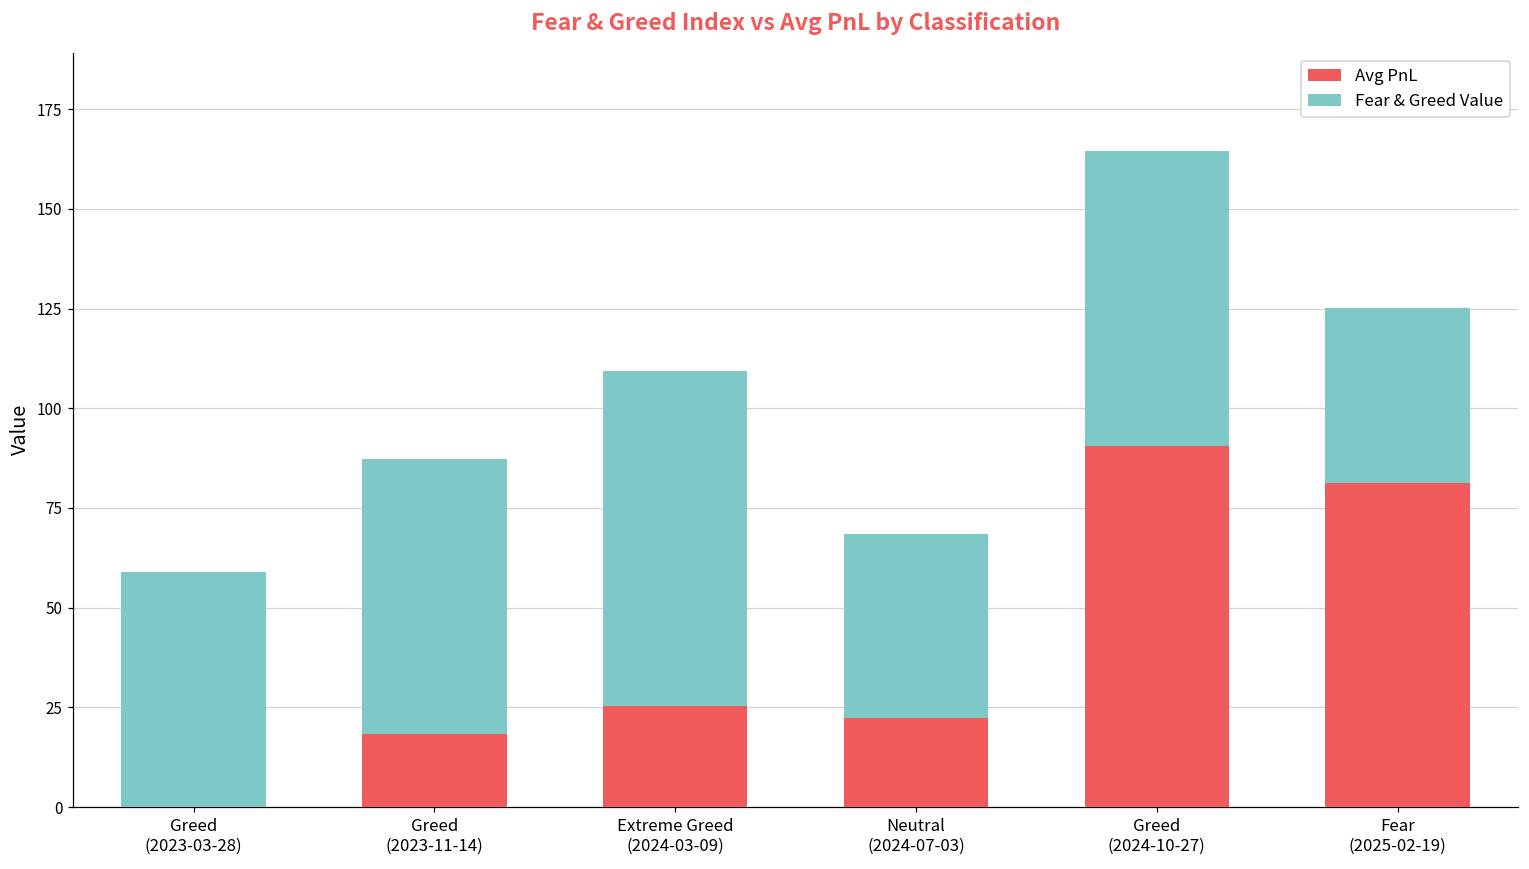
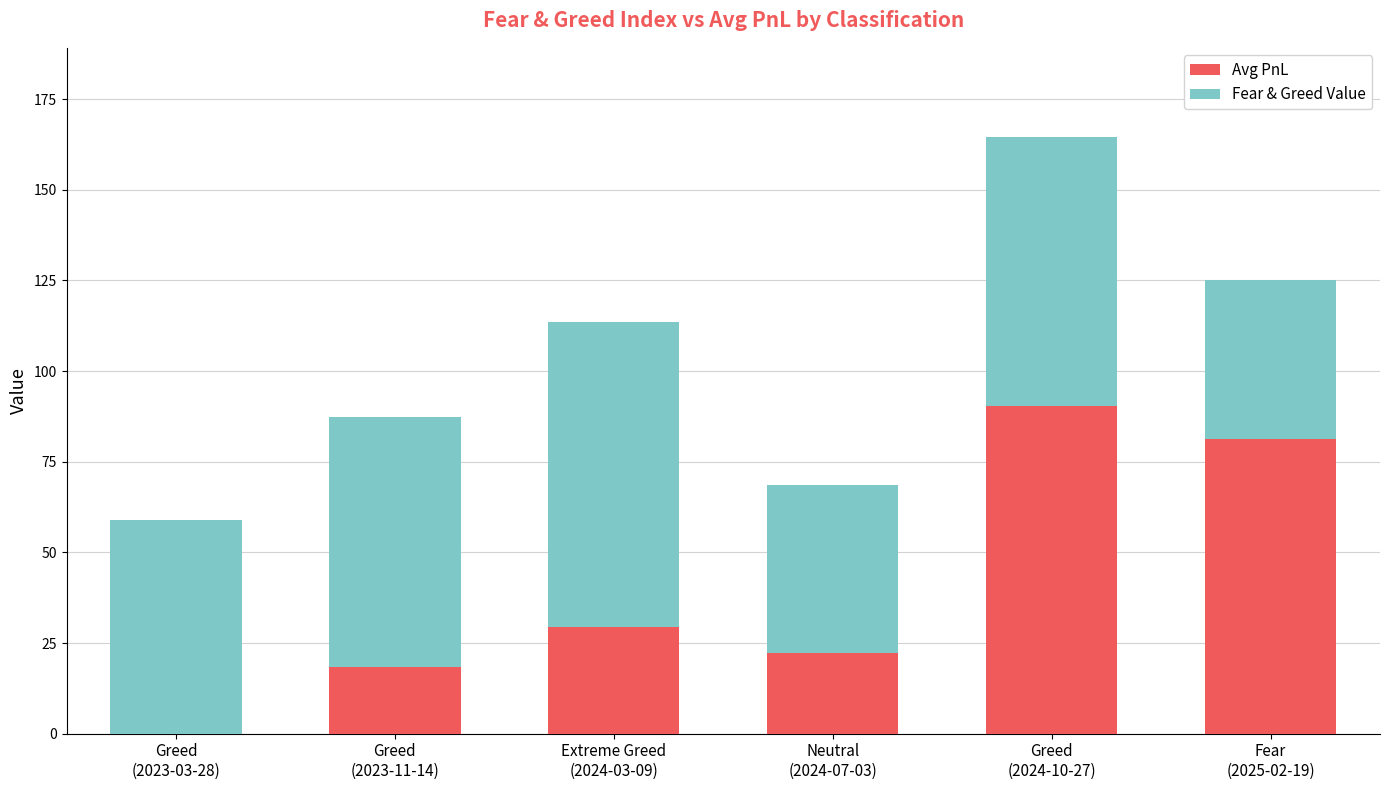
  {
    "Avg PnL": {
      "Greed (2023-03-28)": 0,
      "Greed (2023-11-14)": 18,
-     "Extreme Greed (2024-03-09)": 25,
+     "Extreme Greed (2024-03-09)": 30,
      "Neutral (2024-07-03)": 22,
      "Greed (2024-10-27)": 91,
      "Fear (2025-02-19)": 81
    },
    "Fear & Greed Value": {
      "Greed (2023-03-28)": 59,
      "Greed (2023-11-14)": 69,
      "Extreme Greed (2024-03-09)": 84,
      "Neutral (2024-07-03)": 46,
      "Greed (2024-10-27)": 74,
      "Fear (2025-02-19)": 44
    }
  }
